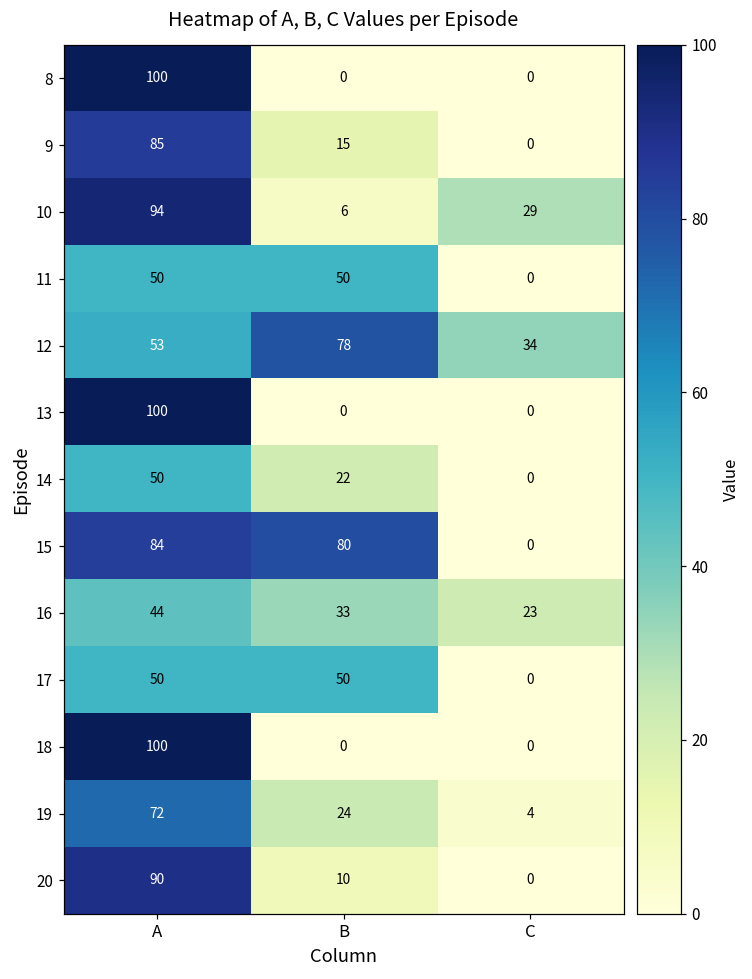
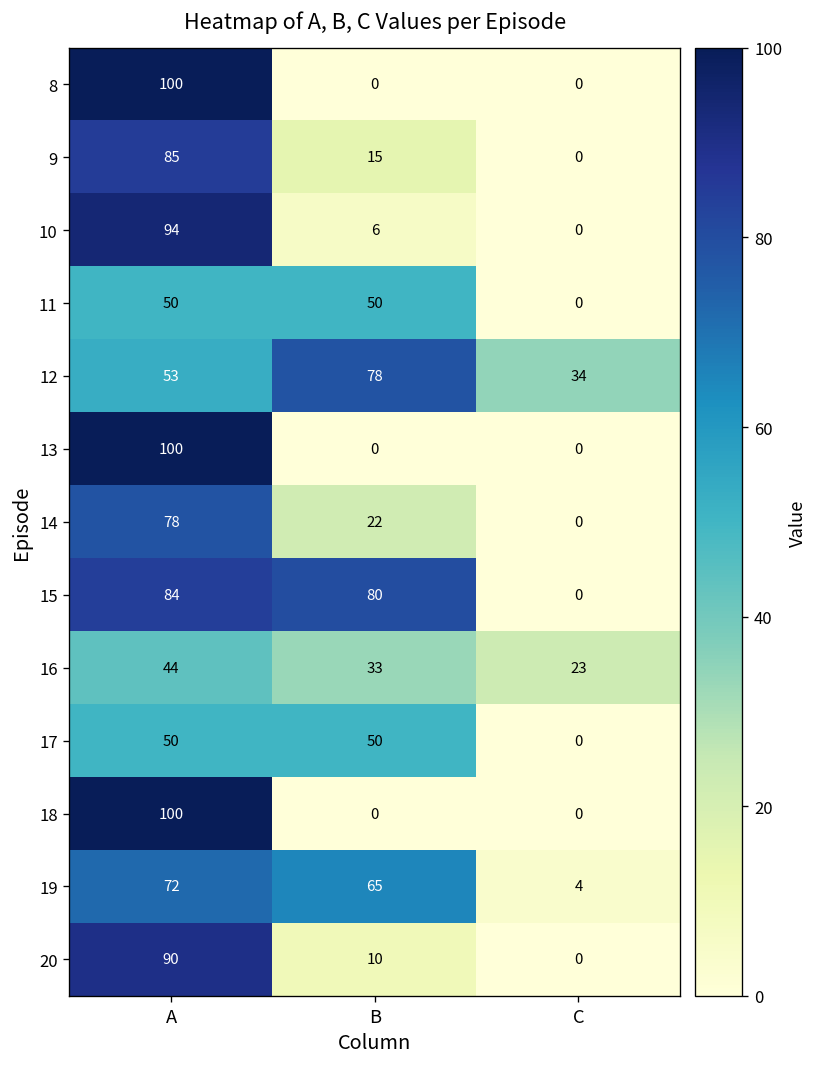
  {
    "8": {
      "A": 100,
      "B": 0,
      "C": 0
    },
    "9": {
      "A": 85,
      "B": 15,
      "C": 0
    },
    "10": {
      "A": 94,
      "B": 6,
-     "C": 29
+     "C": 0
    },
    "11": {
      "A": 50,
      "B": 50,
      "C": 0
    },
    "12": {
      "A": 53,
      "B": 78,
      "C": 34
    },
    "13": {
      "A": 100,
      "B": 0,
      "C": 0
    },
    "14": {
-     "A": 50,
+     "A": 78,
      "B": 22,
      "C": 0
    },
    "15": {
      "A": 84,
      "B": 80,
      "C": 0
    },
    "16": {
      "A": 44,
      "B": 33,
      "C": 23
    },
    "17": {
      "A": 50,
      "B": 50,
      "C": 0
    },
    "18": {
      "A": 100,
      "B": 0,
      "C": 0
    },
    "19": {
      "A": 72,
-     "B": 24,
+     "B": 65,
      "C": 4
    },
    "20": {
      "A": 90,
      "B": 10,
      "C": 0
    }
  }
